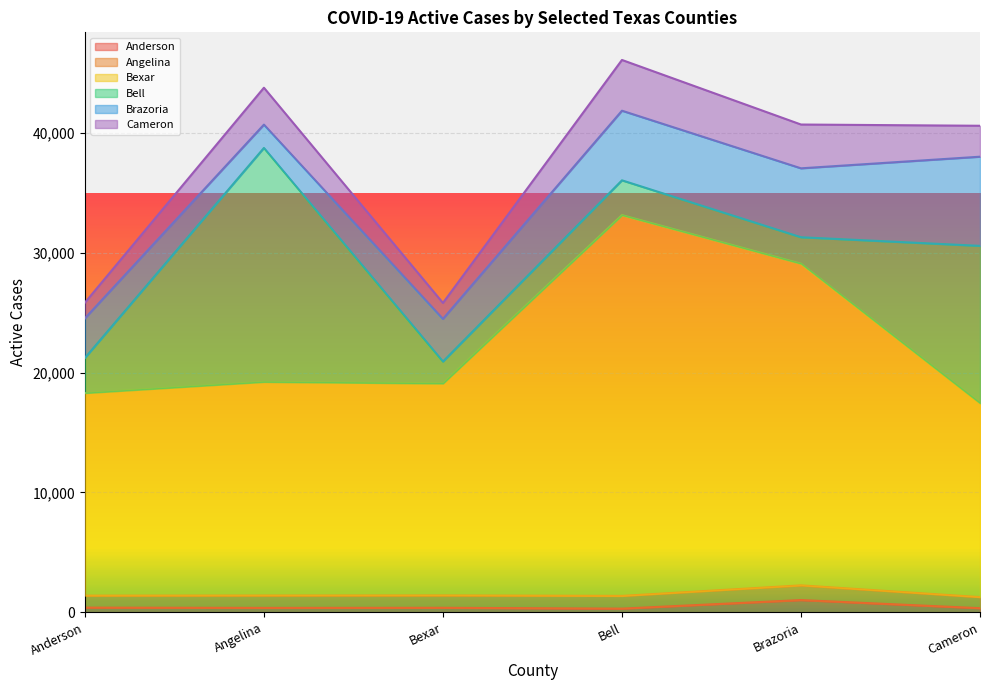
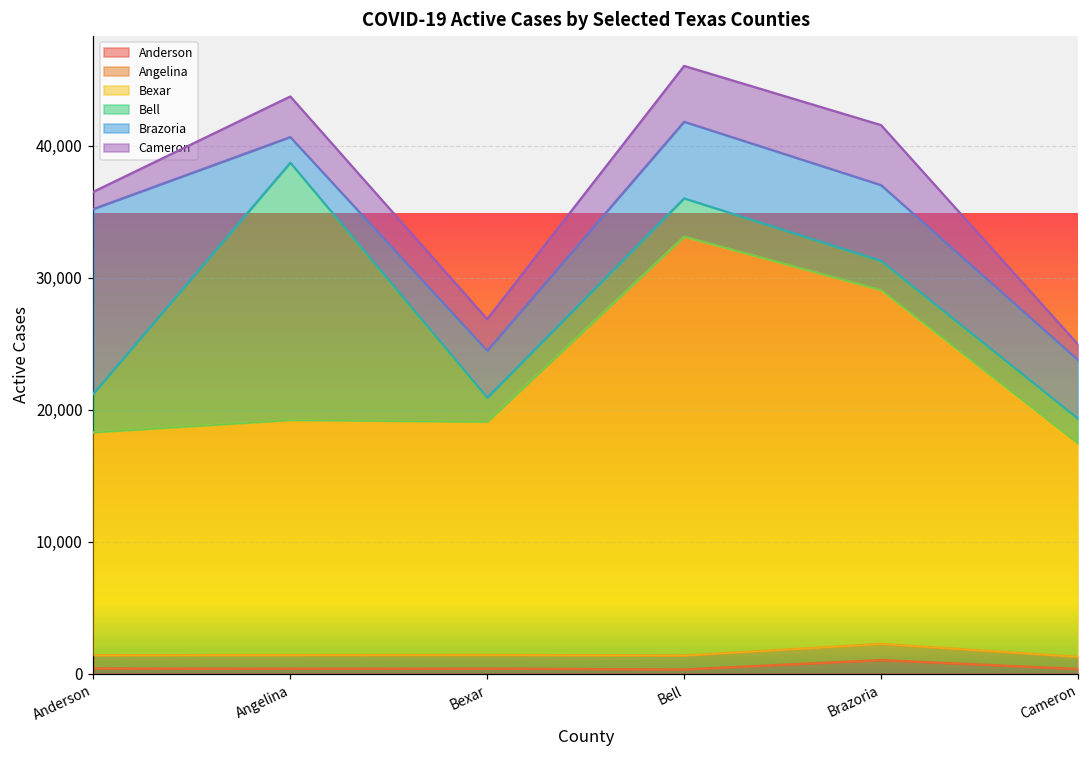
  {
    "Bell": {
      "Anderson": "2,900",
      "Angelina": "19,500",
      "Bexar": "1,800",
      "Bell": "2,900",
      "Brazoria": "2,200",
-     "Cameron": "13,100"
+     "Cameron": "1,900"
    },
    "Brazoria": {
-     "Anderson": "3,300",
+     "Anderson": "14,000",
      "Angelina": "1,900",
      "Bexar": "3,600",
      "Bell": "5,800",
      "Brazoria": "5,700",
-     "Cameron": "7,400"
+     "Cameron": "4,500"
    },
    "Cameron": {
      "Anderson": "1,300",
      "Angelina": "3,100",
-     "Bexar": "1,300",
+     "Bexar": "2,400",
      "Bell": "4,200",
-     "Brazoria": "3,700",
-     "Cameron": "2,600"
+     "Brazoria": "4,500",
+     "Cameron": "1,200"
    }
  }
